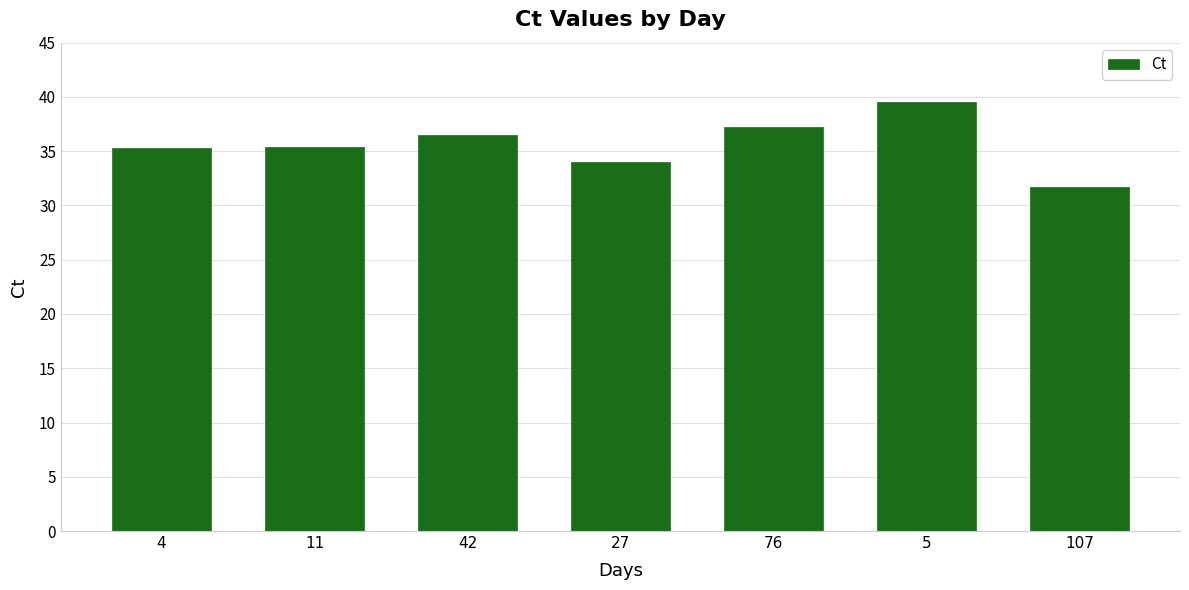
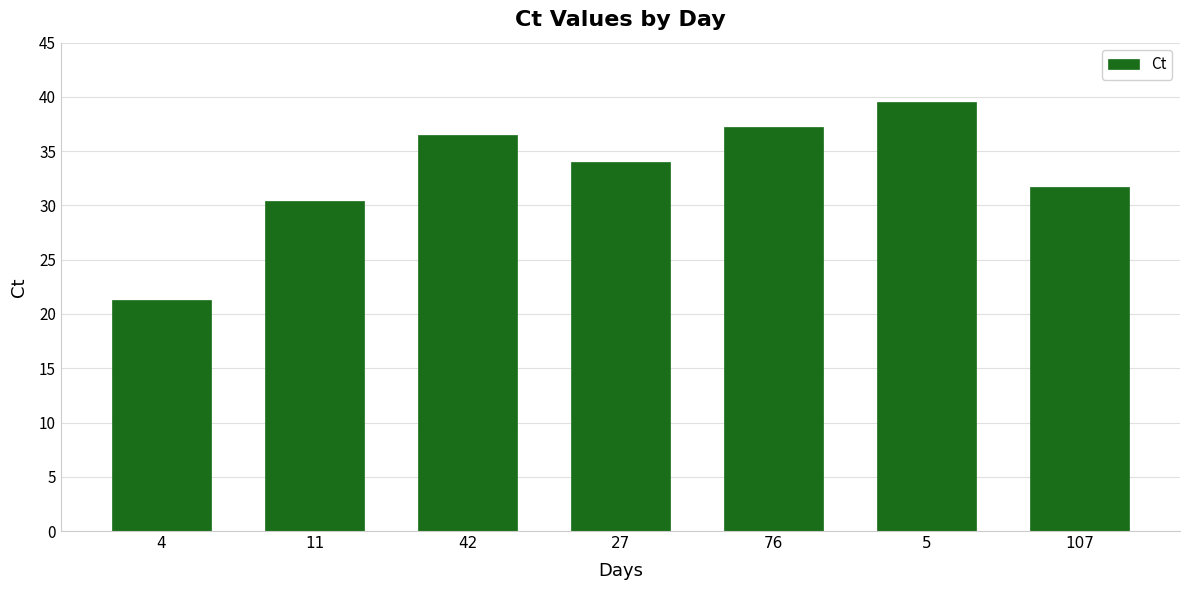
  {
-   "4": 35.3,
-   "11": 35.4,
+   "4": 21.3,
+   "11": 30.4,
    "42": 36.5,
    "27": 34.0,
    "76": 37.3,
    "5": 39.5,
    "107": 31.7
  }
